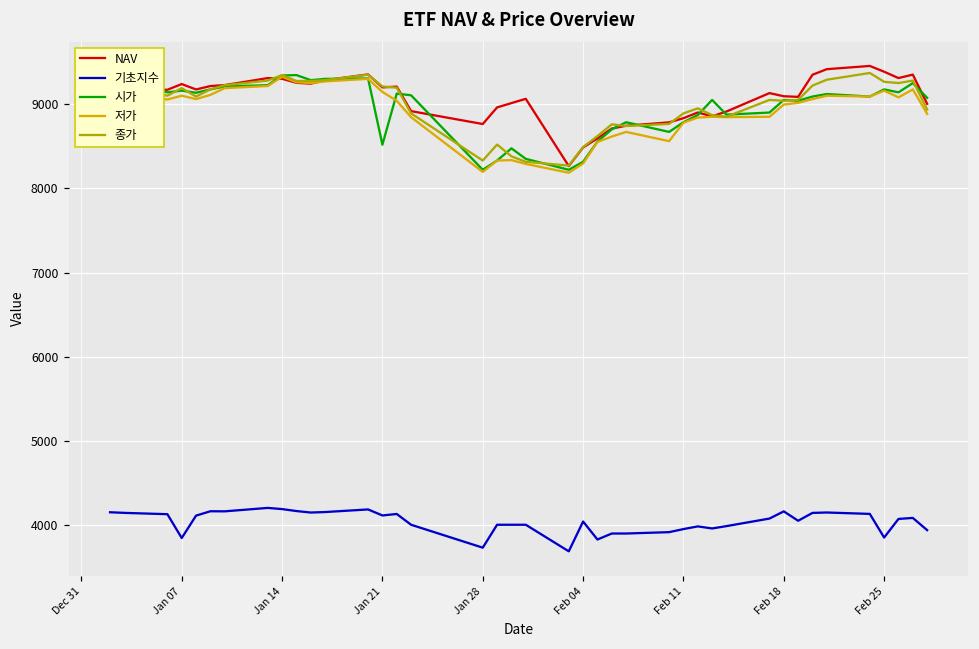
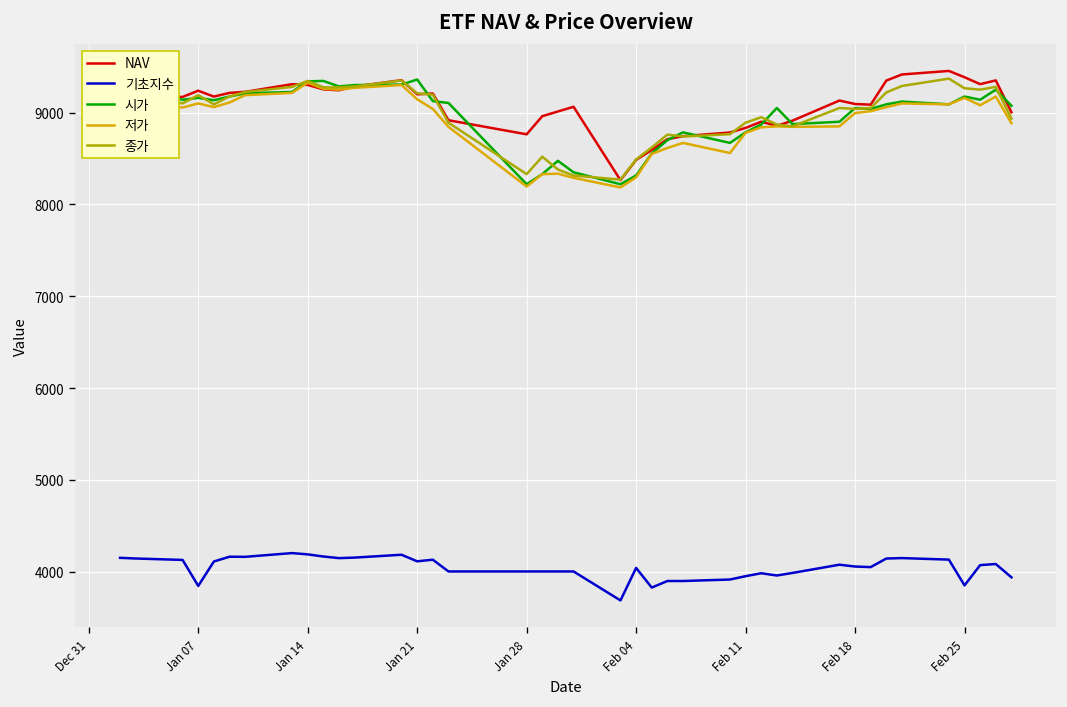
  {
    "NAV": {
      "Jan 07": 9200,
      "Jan 28": 8800,
      "Feb 11": 8800,
      "Feb 18": 9100,
      "Feb 25": 9400
    },
    "기초지수": {
      "Jan 07": 3800,
      "Jan 14": 4200,
      "Jan 21": 4100,
-     "Jan 28": 3700,
+     "Jan 28": 4000,
      "Feb 04": 4000,
      "Feb 11": 4000,
-     "Feb 18": 4200,
+     "Feb 18": 4100,
      "Feb 25": 3900
    },
    "시가": {
-     "Jan 21": 8500
+     "Jan 21": 9400
    }
  }
